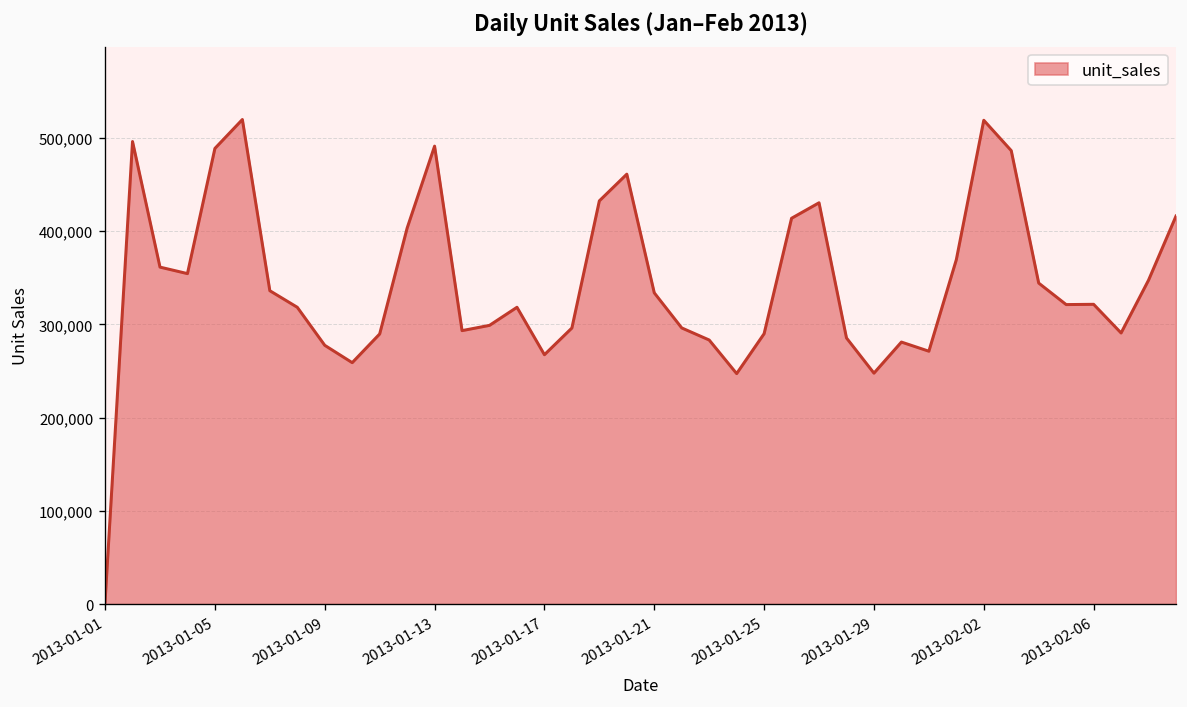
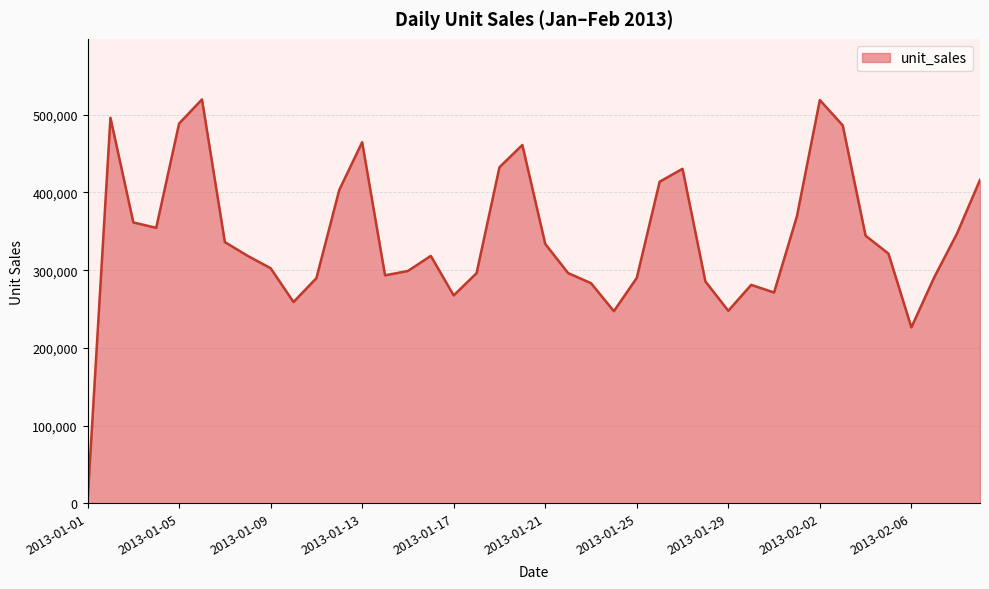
  {
    "2013-01-01": "0",
    "2013-01-05": "490,000",
-   "2013-01-09": "280,000",
-   "2013-01-13": "490,000",
+   "2013-01-09": "300,000",
+   "2013-01-13": "460,000",
    "2013-01-17": "270,000",
    "2013-01-21": "330,000",
    "2013-01-25": "290,000",
    "2013-01-29": "250,000",
    "2013-02-02": "520,000",
-   "2013-02-06": "320,000"
+   "2013-02-06": "230,000"
  }
